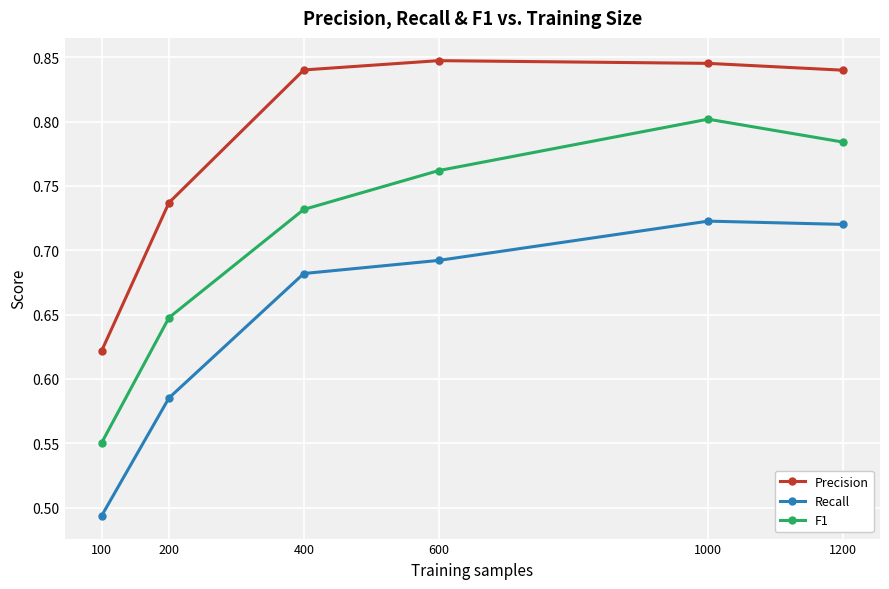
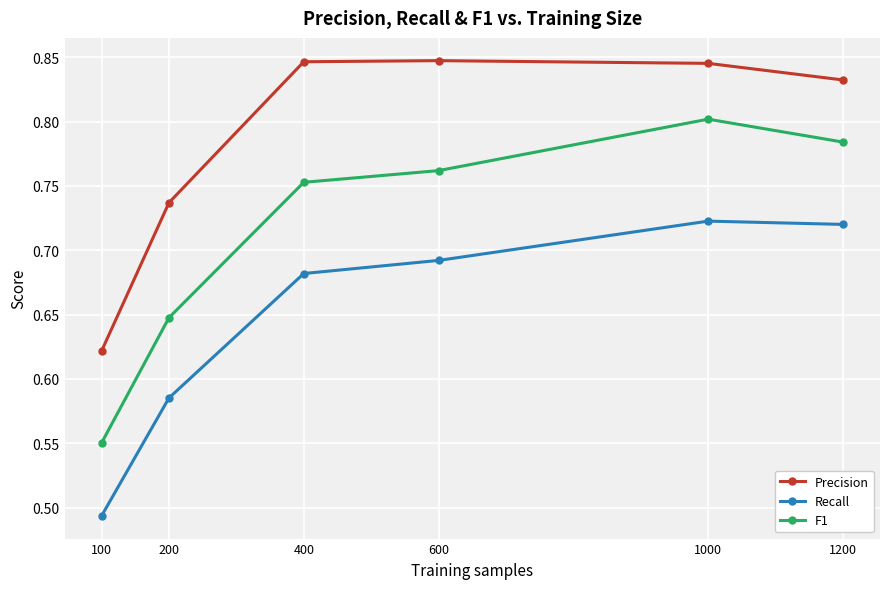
  {
    "Precision": {
      "100": 0.622,
      "200": 0.737,
-     "400": 0.840,
+     "400": 0.846,
      "600": 0.847,
      "1000": 0.845,
-     "1200": 0.840
+     "1200": 0.832
    },
    "Recall": {
      "100": 0.494,
      "200": 0.585,
      "400": 0.682,
      "600": 0.692,
      "1000": 0.723,
      "1200": 0.720
    },
    "F1": {
      "100": 0.550,
      "200": 0.648,
-     "400": 0.732,
+     "400": 0.753,
      "600": 0.762,
      "1000": 0.802,
      "1200": 0.784
    }
  }
